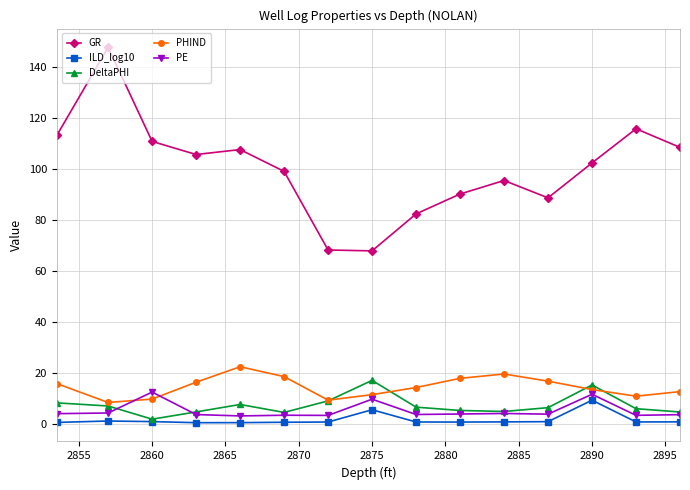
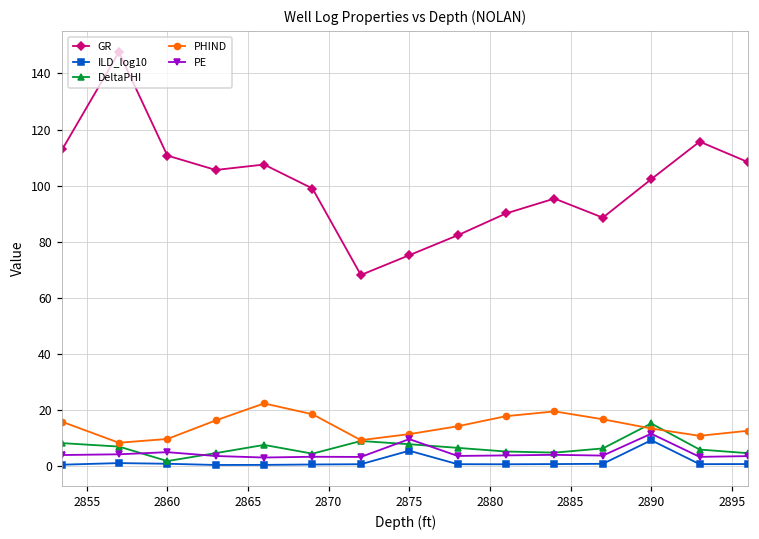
  {
    "GR": {
      "2860": 111,
-     "2875": 68,
+     "2875": 75,
      "2890": 102
    },
    "ILD_log10": {
      "2875": 5,
      "2890": 9
    },
    "DeltaPHI": {
-     "2875": 17,
+     "2875": 8,
      "2890": 15
    },
    "PHIND": {
      "2860": 10,
      "2875": 11,
      "2890": 13
    },
    "PE": {
-     "2860": 12,
+     "2860": 5,
      "2875": 10,
      "2890": 12
    }
  }
